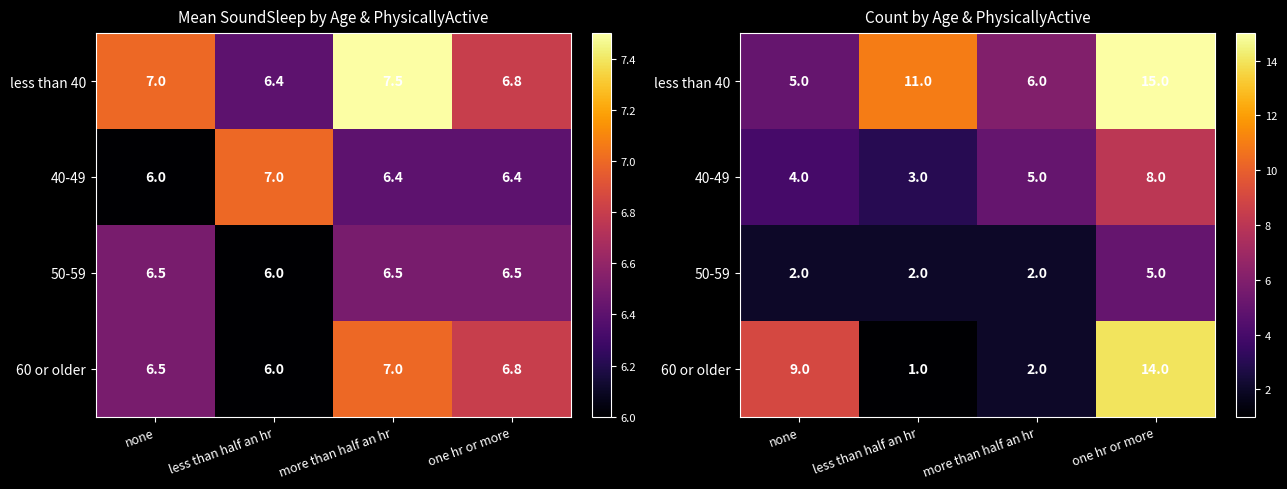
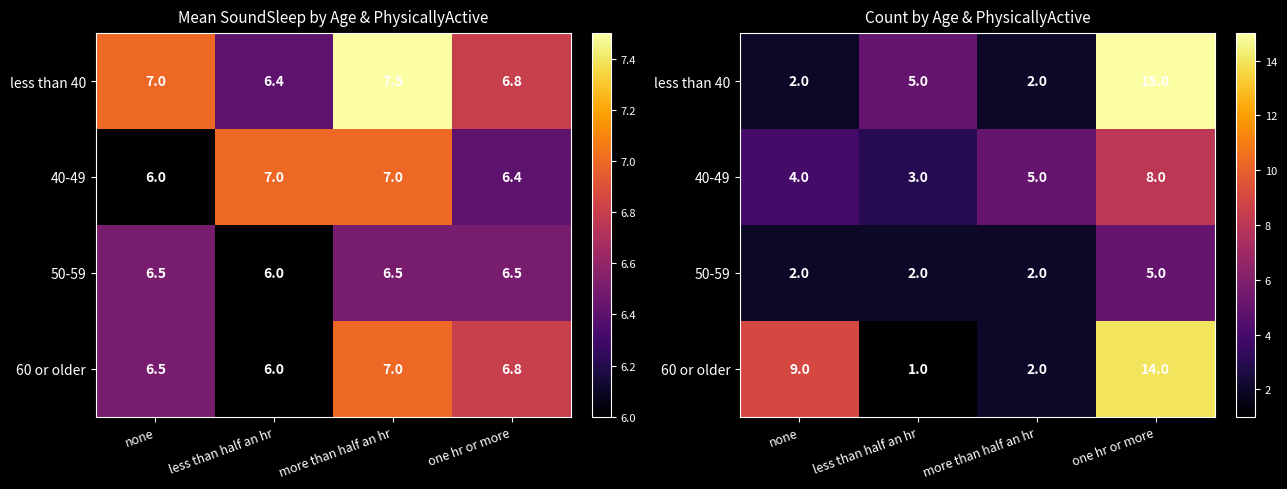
  {
    "Mean SoundSleep by Age & PhysicallyActive": {
      "less than 40": {
        "none": 7.0,
        "less than half an hr": 6.4,
        "more than half an hr": 7.5,
        "one hr or more": 6.8
      },
      "40-49": {
        "none": 6.0,
        "less than half an hr": 7.0,
-       "more than half an hr": 6.4,
+       "more than half an hr": 7.0,
        "one hr or more": 6.4
      },
      "50-59": {
        "none": 6.5,
        "less than half an hr": 6.0,
        "more than half an hr": 6.5,
        "one hr or more": 6.5
      },
      "60 or older": {
        "none": 6.5,
        "less than half an hr": 6.0,
        "more than half an hr": 7.0,
        "one hr or more": 6.8
      }
    },
    "Count by Age & PhysicallyActive": {
      "less than 40": {
-       "none": 5.0,
-       "less than half an hr": 11.0,
-       "more than half an hr": 6.0,
+       "none": 2.0,
+       "less than half an hr": 5.0,
+       "more than half an hr": 2.0,
        "one hr or more": 15.0
      },
      "40-49": {
        "none": 4.0,
        "less than half an hr": 3.0,
        "more than half an hr": 5.0,
        "one hr or more": 8.0
      },
      "50-59": {
        "none": 2.0,
        "less than half an hr": 2.0,
        "more than half an hr": 2.0,
        "one hr or more": 5.0
      },
      "60 or older": {
        "none": 9.0,
        "less than half an hr": 1.0,
        "more than half an hr": 2.0,
        "one hr or more": 14.0
      }
    }
  }
